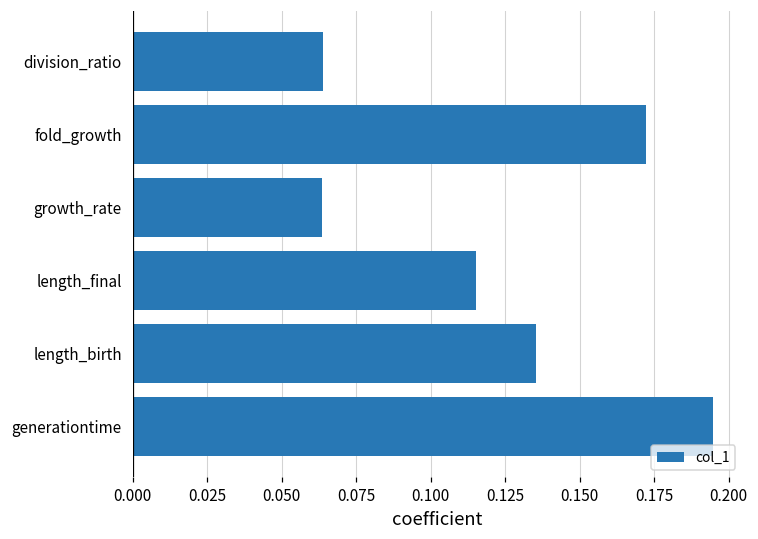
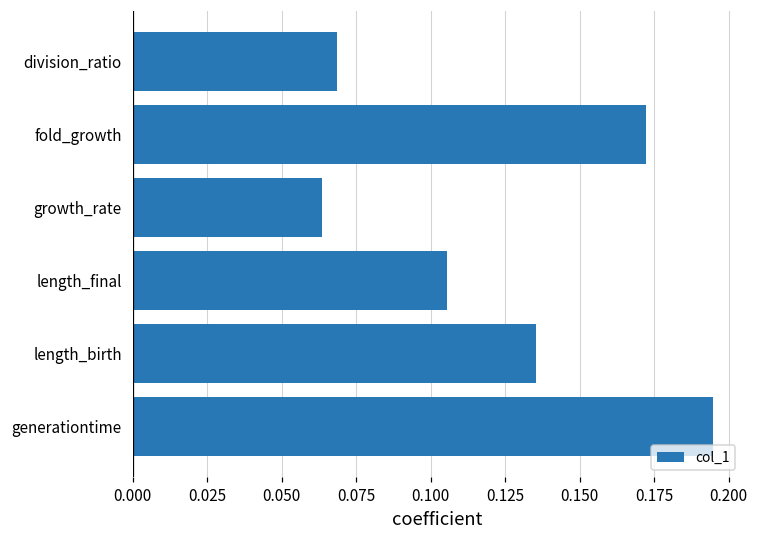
  {
-   "division_ratio": 0.064,
+   "division_ratio": 0.069,
    "fold_growth": 0.172,
    "growth_rate": 0.064,
-   "length_final": 0.115,
+   "length_final": 0.106,
    "length_birth": 0.135,
    "generationtime": 0.195
  }
